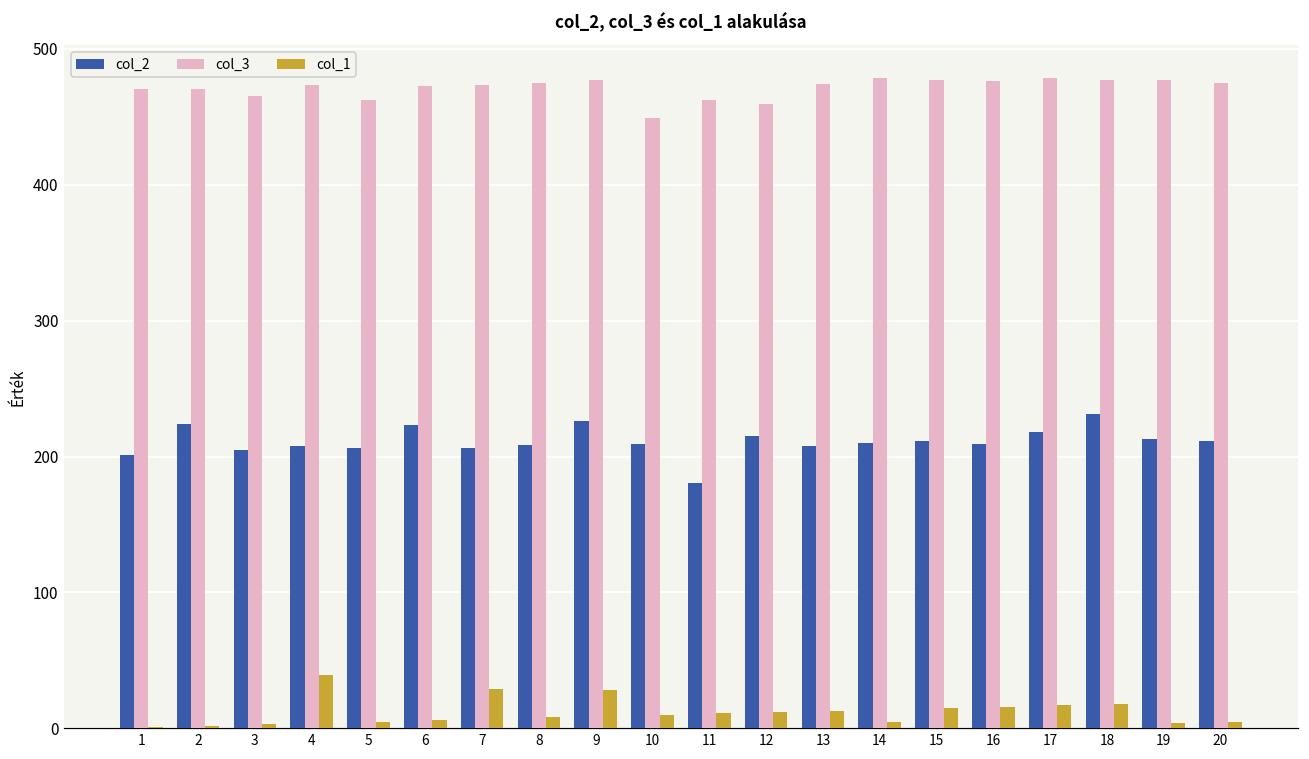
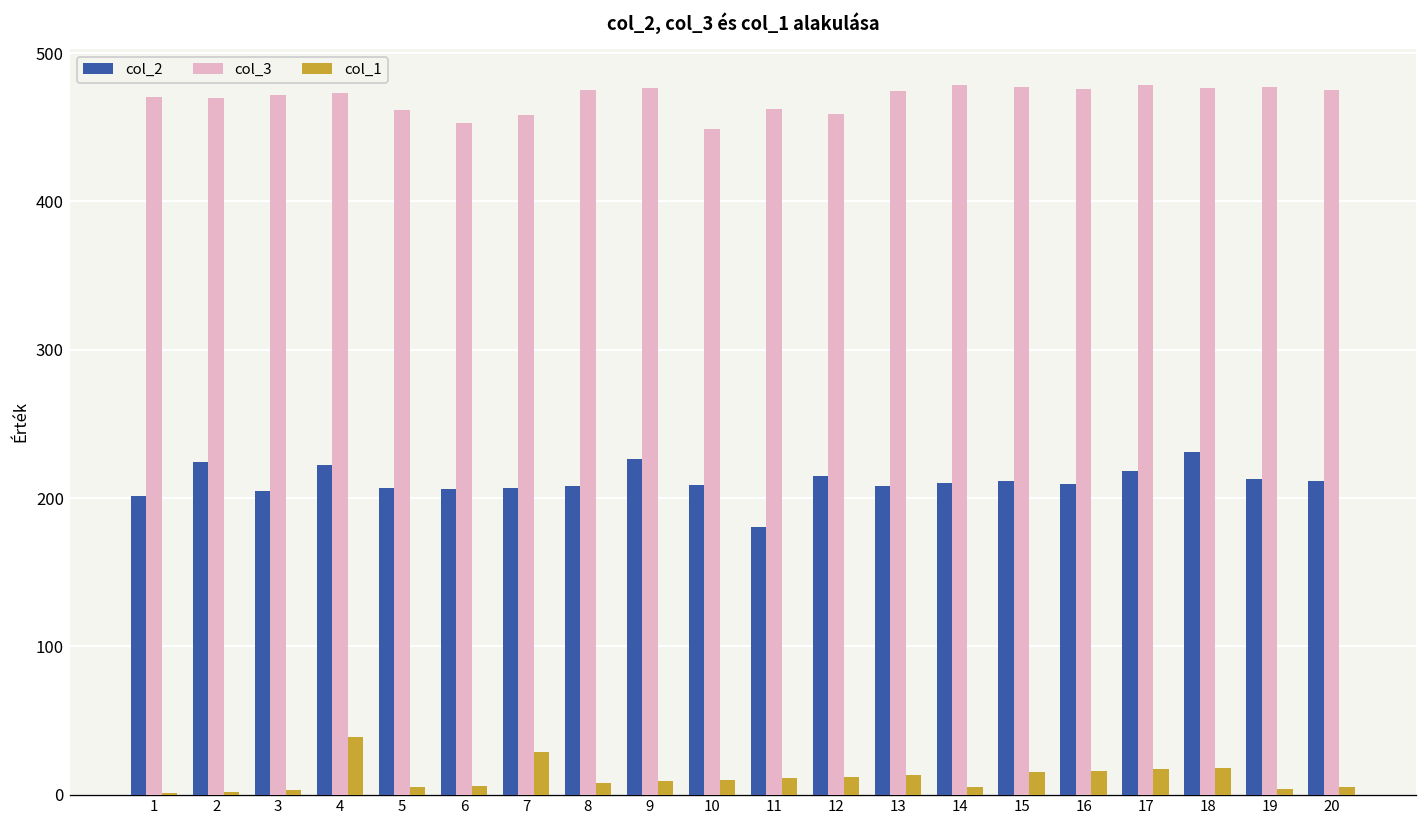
  {
    "col_2": {
      "1": 201,
      "2": 224,
      "3": 205,
-     "4": 208,
+     "4": 222,
      "5": 207,
-     "6": 223,
+     "6": 206,
      "7": 207,
      "8": 208,
      "9": 226,
      "10": 209,
      "11": 180,
      "12": 215,
      "13": 208,
      "14": 210,
      "15": 212,
      "16": 210,
      "17": 218,
      "18": 231,
      "19": 213,
      "20": 212
    },
    "col_3": {
      "1": 471,
      "2": 470,
-     "3": 465,
+     "3": 472,
      "4": 473,
      "5": 462,
-     "6": 473,
-     "7": 474,
+     "6": 453,
+     "7": 459,
      "8": 475,
      "9": 477,
      "10": 449,
      "11": 462,
      "12": 459,
      "13": 474,
      "14": 479,
      "15": 477,
      "16": 476,
      "17": 479,
      "18": 477,
      "19": 477,
      "20": 475
    },
    "col_1": {
      "3": 3,
      "4": 39,
      "5": 5,
      "6": 6,
      "7": 29,
      "8": 8,
-     "9": 28,
+     "9": 9,
      "10": 10,
      "11": 11,
      "12": 12,
      "13": 13,
      "14": 5,
      "15": 15,
      "16": 16,
      "17": 17,
      "18": 18,
      "19": 4,
      "20": 5
    }
  }
